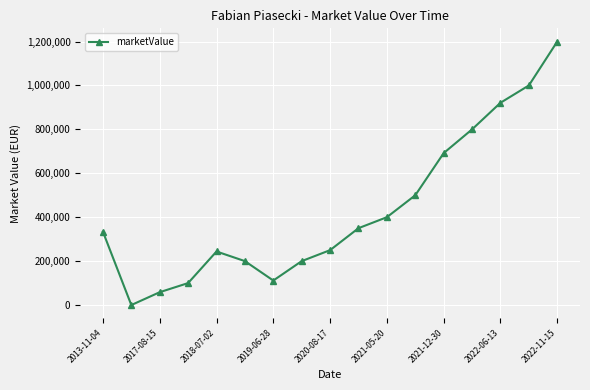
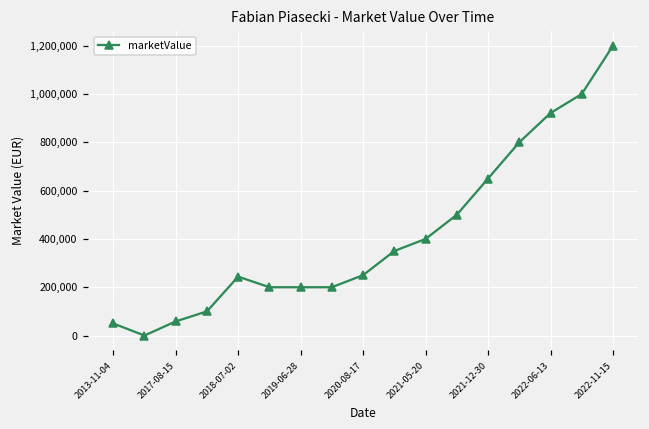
  {
-   "2013-11-04": "330,000",
+   "2013-11-04": "50,000",
    "2017-08-15": "60,000",
    "2018-07-02": "240,000",
-   "2019-06-28": "110,000",
+   "2019-06-28": "200,000",
    "2020-08-17": "250,000",
    "2021-05-20": "400,000",
-   "2021-12-30": "690,000",
+   "2021-12-30": "650,000",
    "2022-06-13": "920,000",
    "2022-11-15": "1,200,000"
  }
